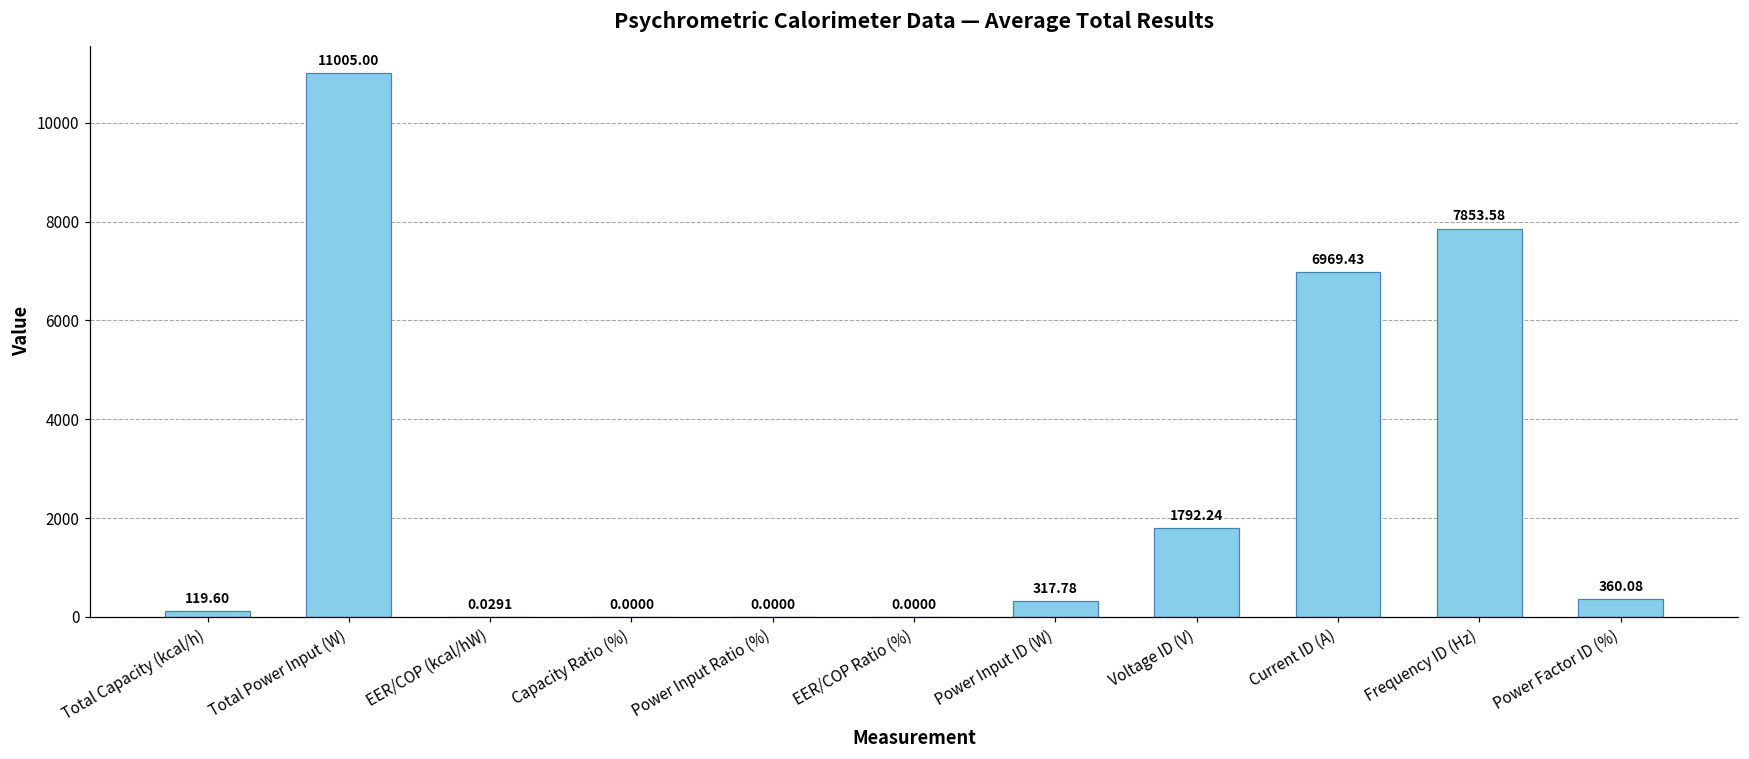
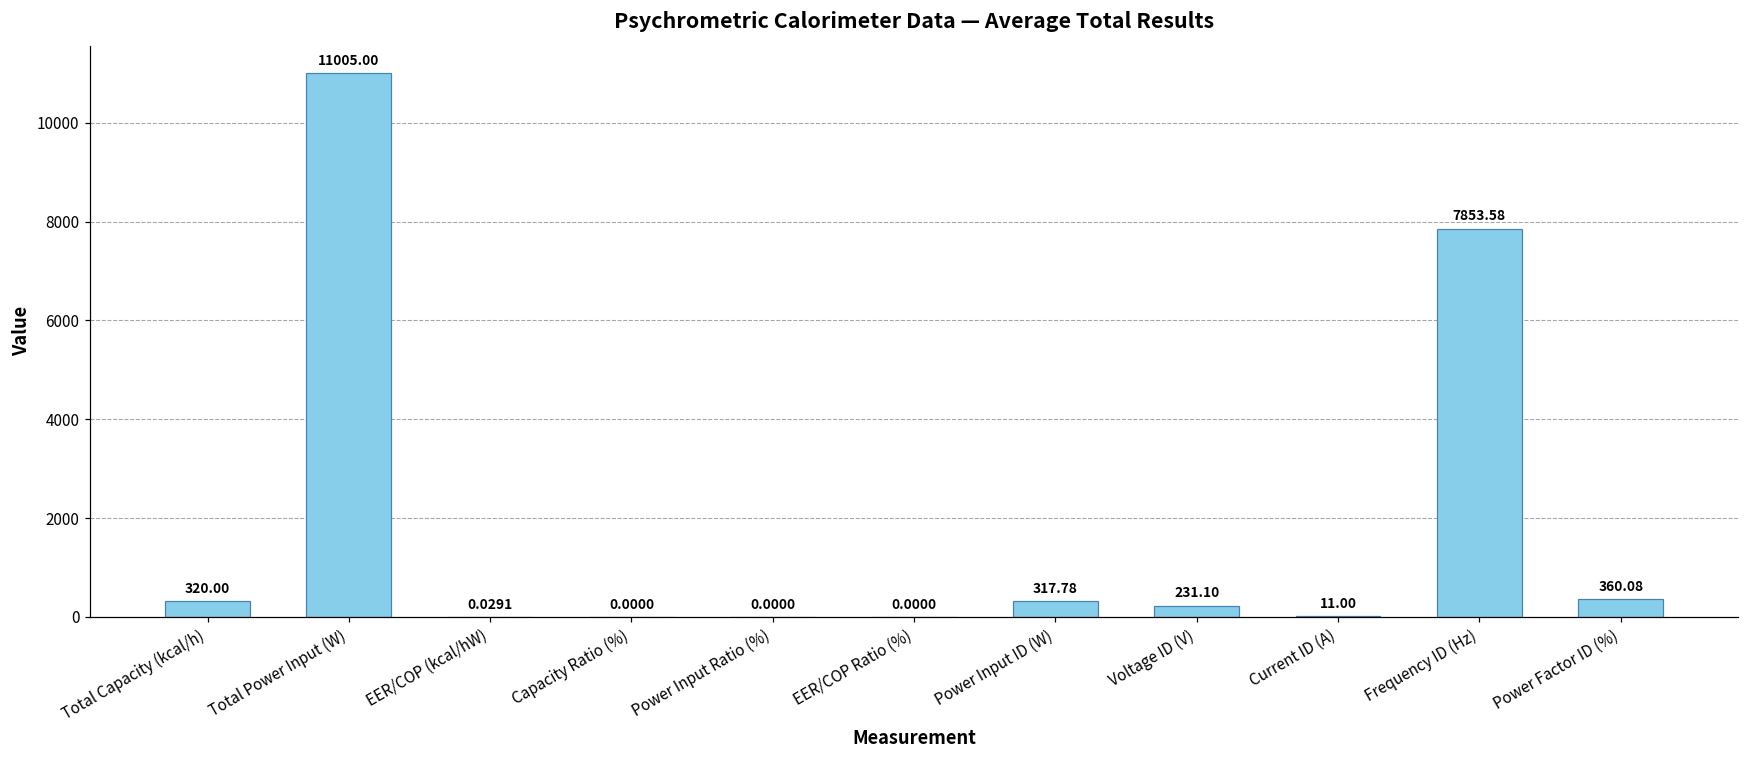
  {
-   "Total Capacity (kcal/h)": 119.60,
+   "Total Capacity (kcal/h)": 320.00,
    "Total Power Input (W)": 11005.00,
    "EER/COP (kcal/hW)": 0.0291,
    "Capacity Ratio (%)": 0.0000,
    "Power Input Ratio (%)": 0.0000,
    "EER/COP Ratio (%)": 0.0000,
    "Power Input ID (W)": 317.78,
-   "Voltage ID (V)": 1792.24,
-   "Current ID (A)": 6969.43,
+   "Voltage ID (V)": 231.10,
+   "Current ID (A)": 11.00,
    "Frequency ID (Hz)": 7853.58,
    "Power Factor ID (%)": 360.08
  }
